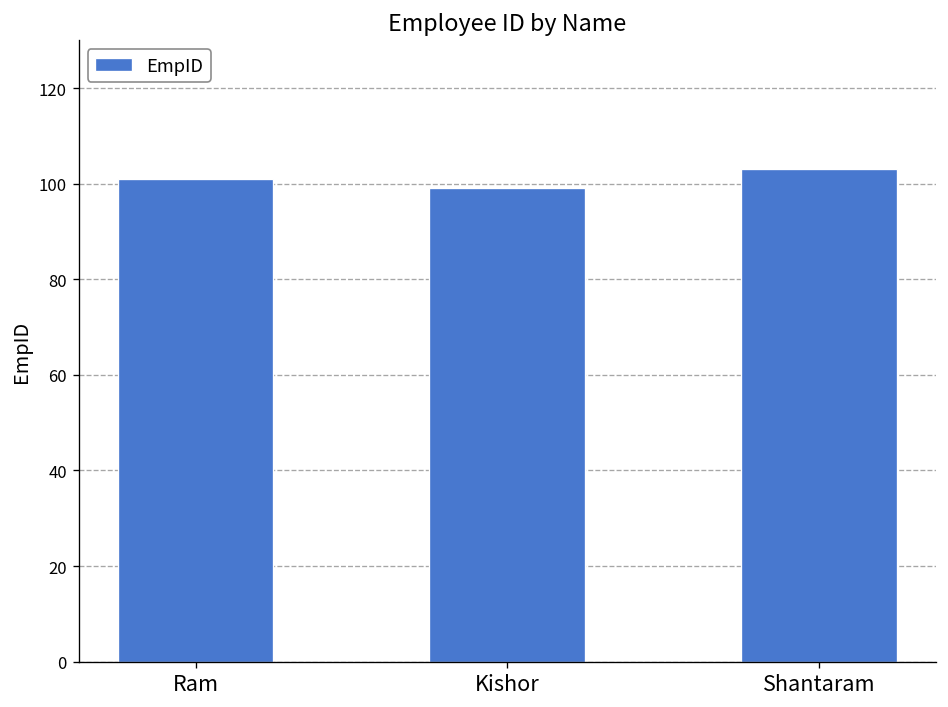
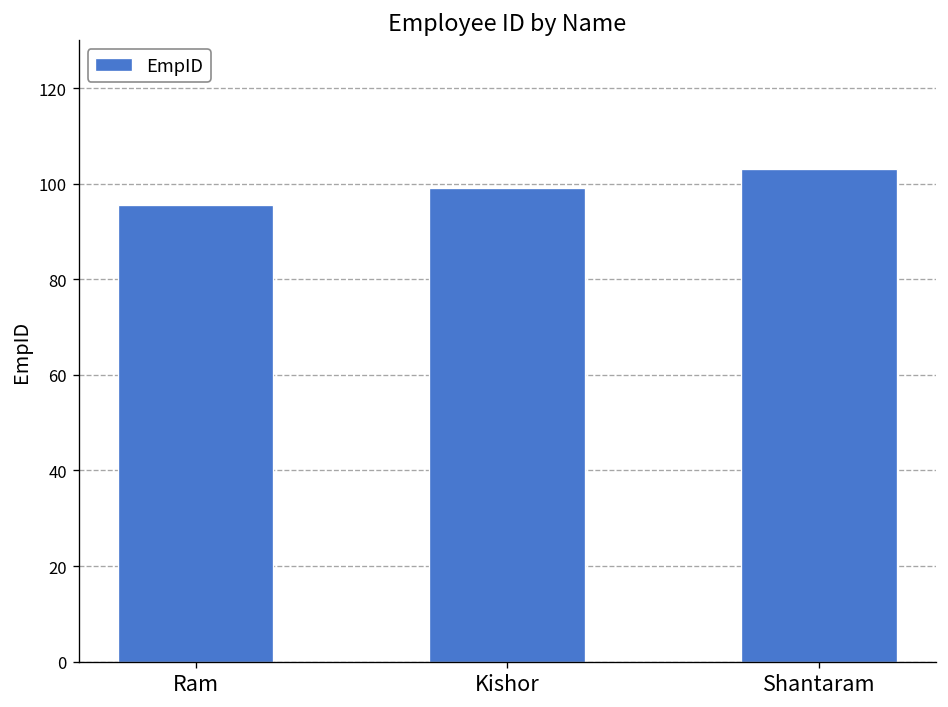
  {
-   "Ram": 101,
+   "Ram": 96,
    "Kishor": 99,
    "Shantaram": 103
  }
